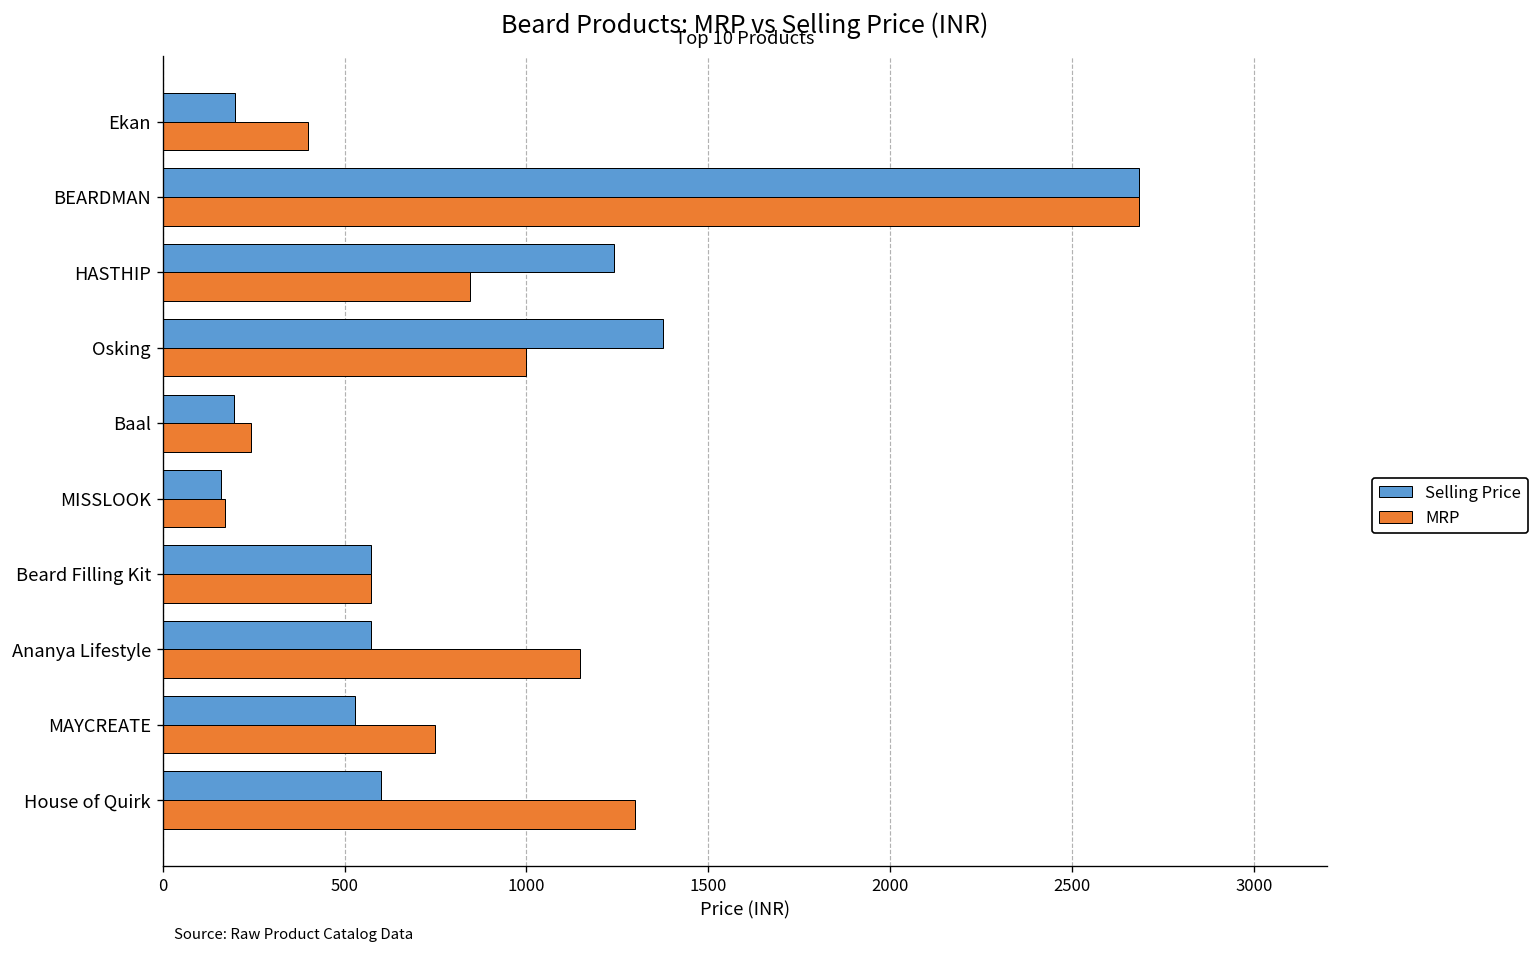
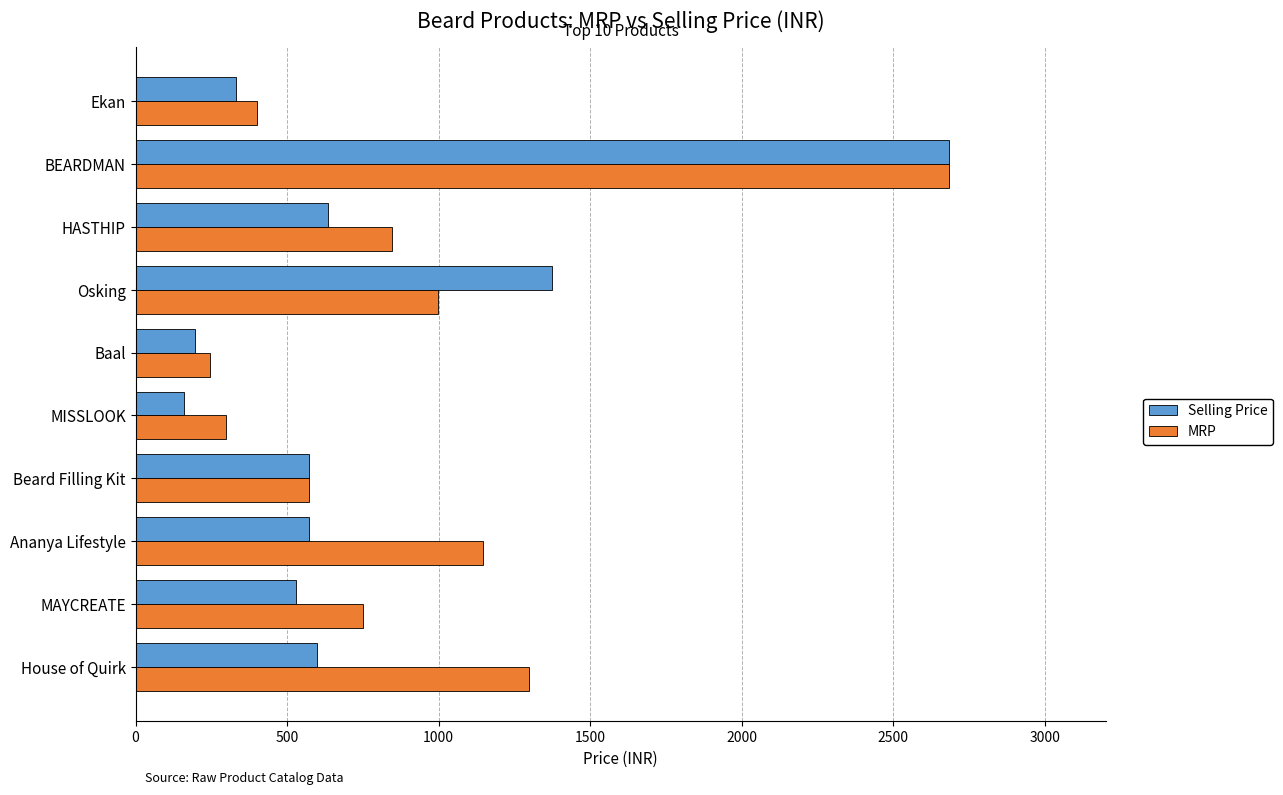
  {
    "Selling Price": {
-     "Ekan": 200,
+     "Ekan": 330,
      "BEARDMAN": 2680,
-     "HASTHIP": 1240,
+     "HASTHIP": 630,
      "Osking": 1380,
      "Baal": 200,
      "MISSLOOK": 160,
      "Beard Filling Kit": 570,
      "Ananya Lifestyle": 570,
      "MAYCREATE": 530,
      "House of Quirk": 600
    },
    "MRP": {
      "Ekan": 400,
      "BEARDMAN": 2680,
      "HASTHIP": 850,
      "Osking": 1000,
      "Baal": 240,
-     "MISSLOOK": 170,
+     "MISSLOOK": 300,
      "Beard Filling Kit": 570,
      "Ananya Lifestyle": 1150,
      "MAYCREATE": 750,
      "House of Quirk": 1300
    }
  }
